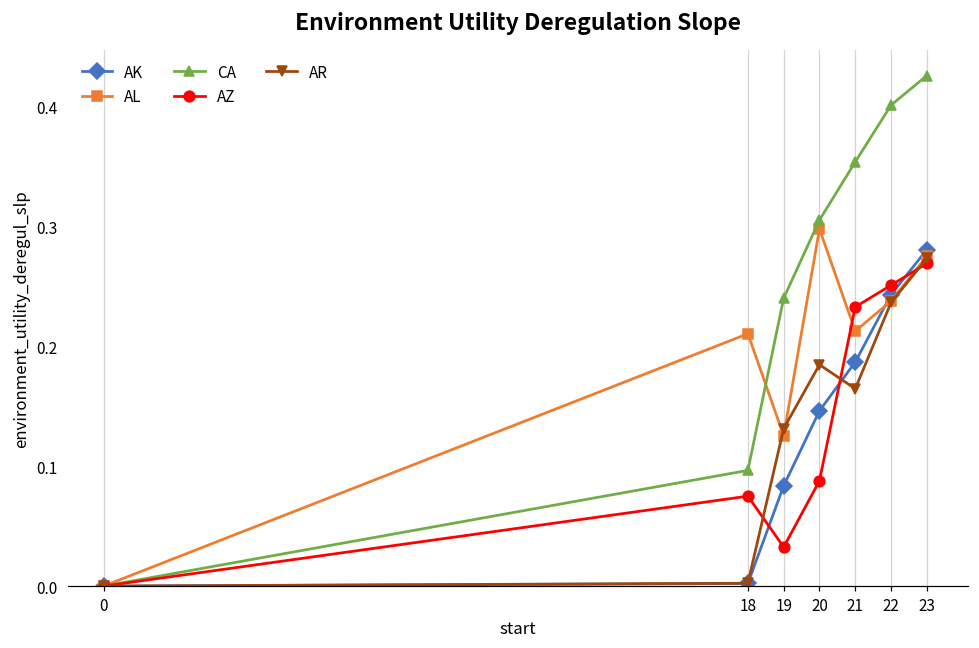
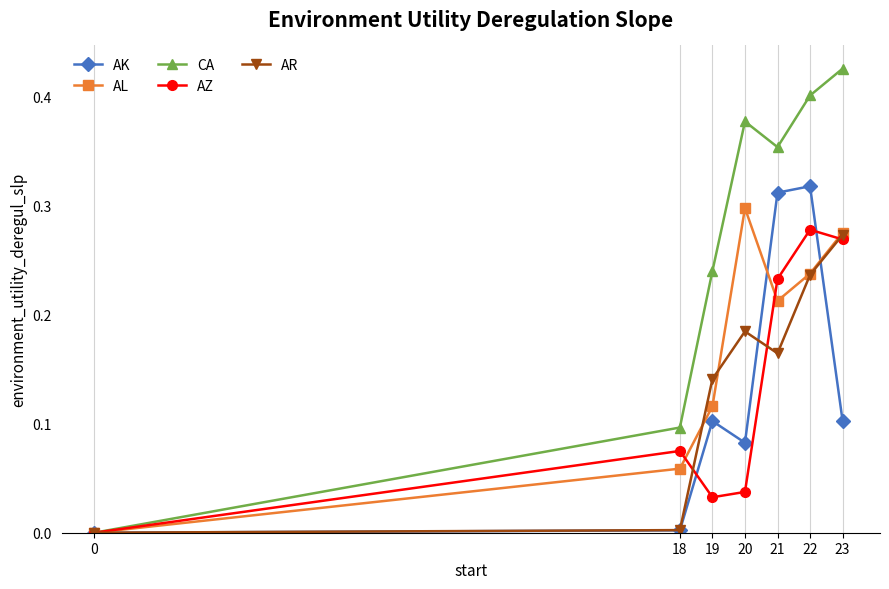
  {
    "AK": {
-     "19": 0.084,
-     "20": 0.146,
-     "21": 0.187,
-     "22": 0.243,
-     "23": 0.281
+     "19": 0.102,
+     "20": 0.083,
+     "21": 0.312,
+     "22": 0.318,
+     "23": 0.103
    },
    "AL": {
-     "18": 0.210,
-     "19": 0.125,
+     "18": 0.059,
+     "19": 0.116,
      "20": 0.298,
      "21": 0.213
    },
    "CA": {
      "18": 0.096,
      "19": 0.240,
-     "20": 0.305,
+     "20": 0.377,
      "21": 0.354,
      "22": 0.401,
      "23": 0.426
    },
    "AZ": {
      "18": 0.075,
      "19": 0.033,
-     "20": 0.088,
+     "20": 0.037,
      "21": 0.233,
-     "22": 0.251,
+     "22": 0.278,
      "23": 0.269
    },
    "AR": {
-     "19": 0.131,
+     "19": 0.141,
      "20": 0.185,
      "21": 0.165
    }
  }
